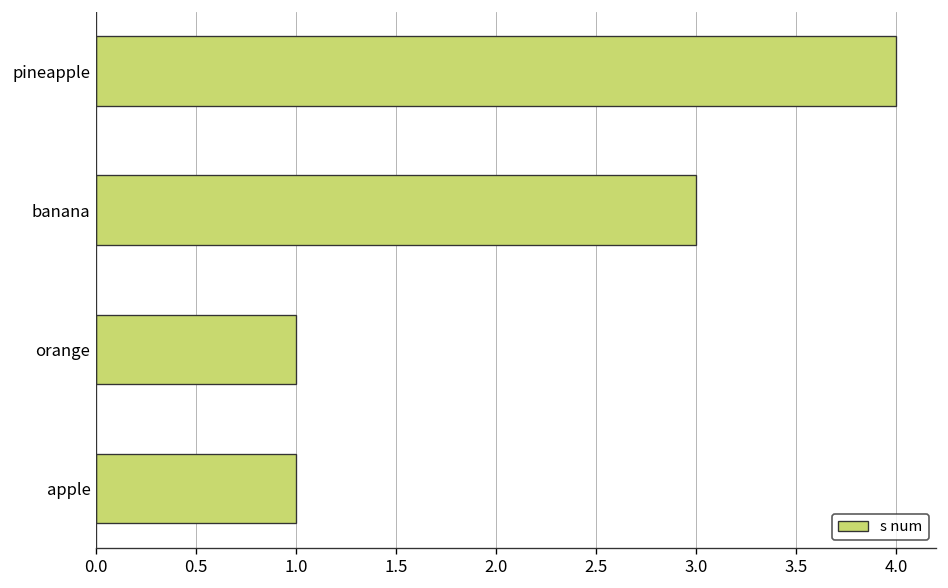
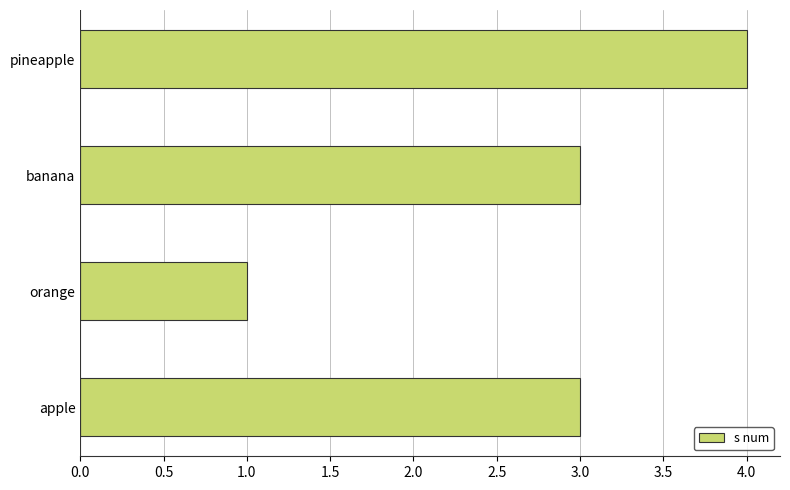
  {
    "pineapple": 4,
    "banana": 3,
    "orange": 1,
-   "apple": 1
+   "apple": 3
  }
